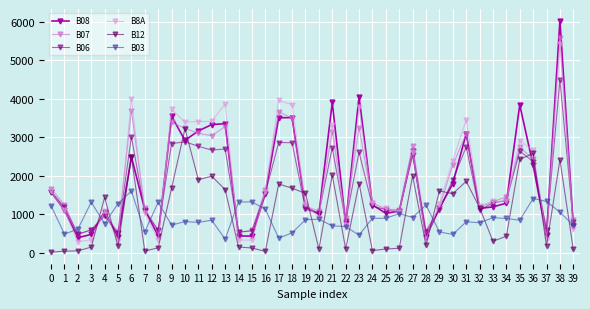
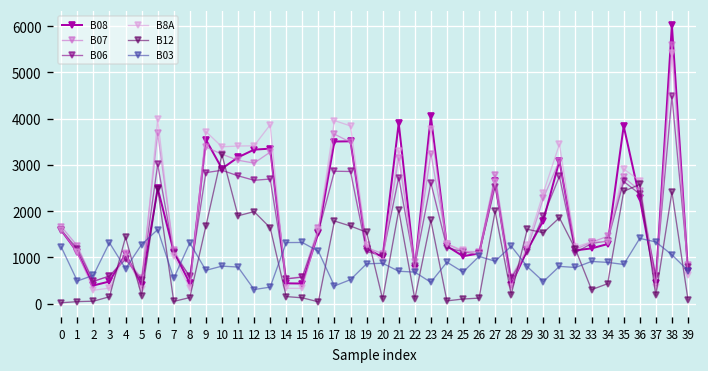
  {
    "B03": {
      "0": 1200,
      "1": 500,
      "2": 600,
      "3": 1300,
      "4": 800,
      "5": 1300,
      "6": 1600,
      "7": 500,
      "8": 1300,
      "9": 700,
      "10": 800,
      "11": 800,
-     "12": 800,
+     "12": 300,
      "13": 400,
      "14": 1300,
      "15": 1300,
      "16": 1100,
      "17": 400,
      "18": 500,
      "19": 900,
      "21": 700,
      "23": 500,
      "24": 900,
-     "25": 900,
+     "25": 700,
      "27": 900,
      "28": 1200,
-     "29": 500,
+     "29": 800,
      "30": 500,
      "31": 800,
      "32": 800,
      "33": 900,
      "34": 900,
      "35": 800,
      "36": 1400,
      "37": 1300,
      "38": 1100
    }
  }
